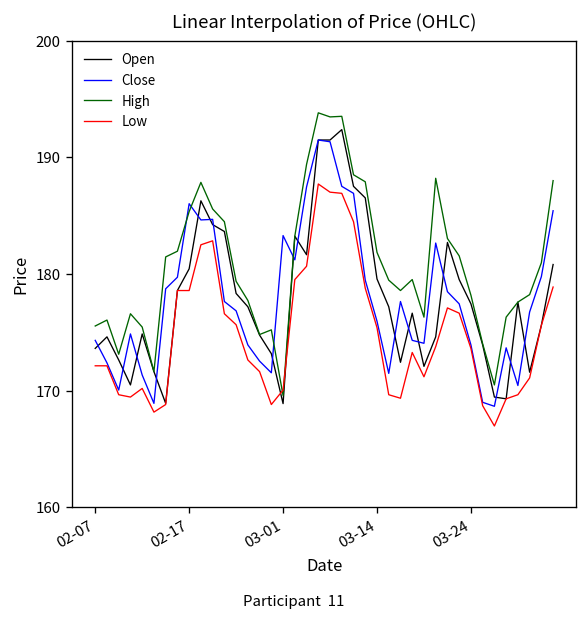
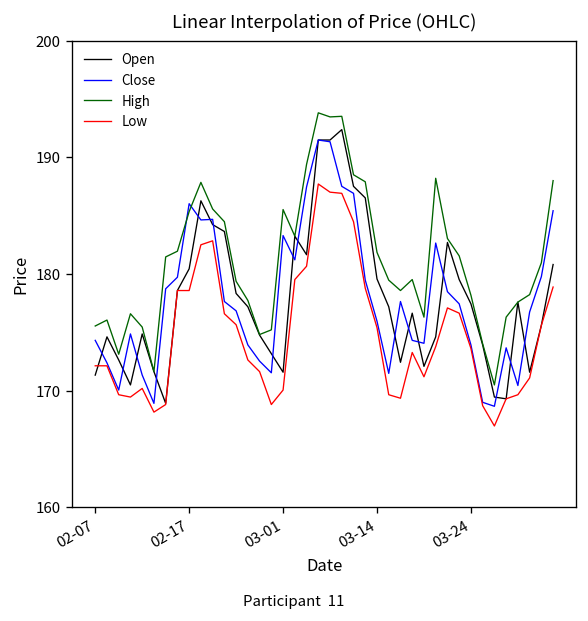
  {
    "Open": {
-     "02-07": 174,
+     "02-07": 171,
      "02-17": 180,
-     "03-01": 169,
+     "03-01": 172,
      "03-14": 180,
      "03-24": 177
    },
    "Close": {
      "02-07": 174,
      "02-17": 186,
      "03-01": 183,
      "03-14": 176,
      "03-24": 174
    },
    "High": {
      "02-07": 176,
      "02-17": 185,
-     "03-01": 170,
+     "03-01": 186,
      "03-14": 182,
      "03-24": 178
    },
    "Low": {
      "02-07": 172,
      "02-17": 179,
      "03-01": 170,
      "03-14": 175,
      "03-24": 174
    }
  }
